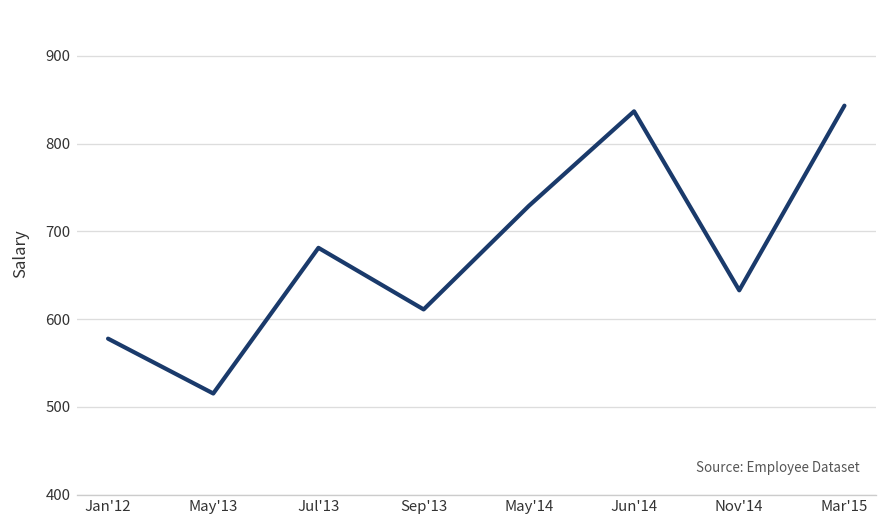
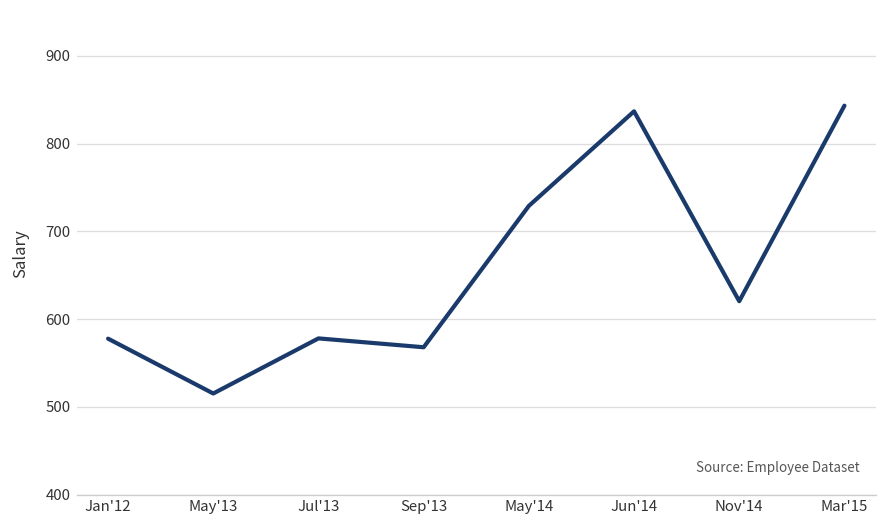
  {
    "Jan'12": 580,
    "May'13": 520,
-   "Jul'13": 680,
-   "Sep'13": 610,
+   "Jul'13": 580,
+   "Sep'13": 570,
    "May'14": 730,
    "Jun'14": 840,
-   "Nov'14": 630,
+   "Nov'14": 620,
    "Mar'15": 840
  }
